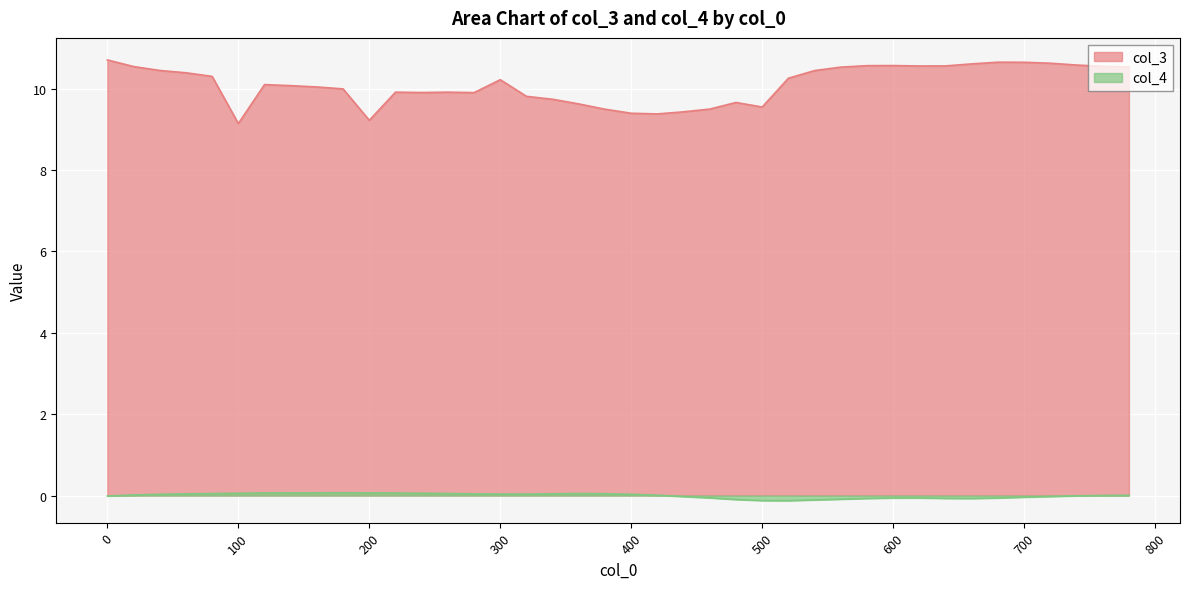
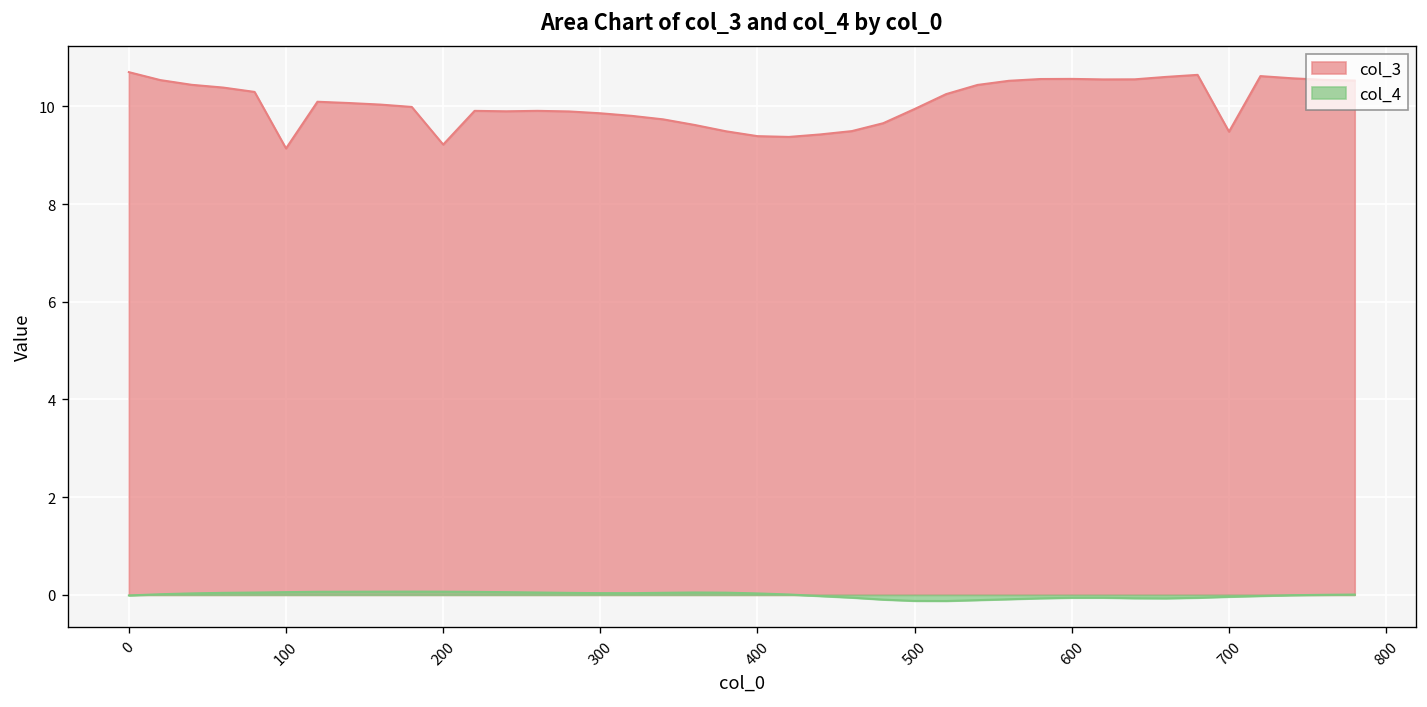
  {
    "col_3": {
      "0": 10.7,
      "100": 9.1,
      "200": 9.2,
-     "300": 10.2,
+     "300": 9.9,
      "400": 9.4,
-     "500": 9.5,
+     "500": 9.9,
      "600": 10.6,
-     "700": 10.6
+     "700": 9.5
    }
  }
